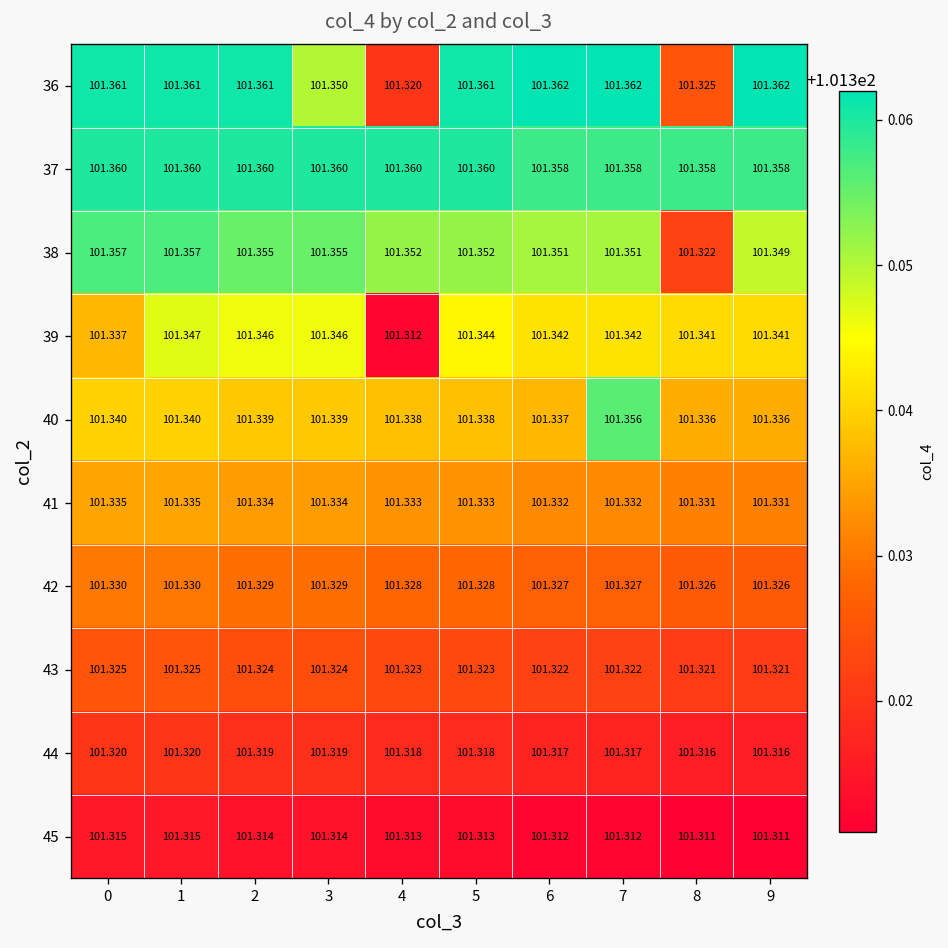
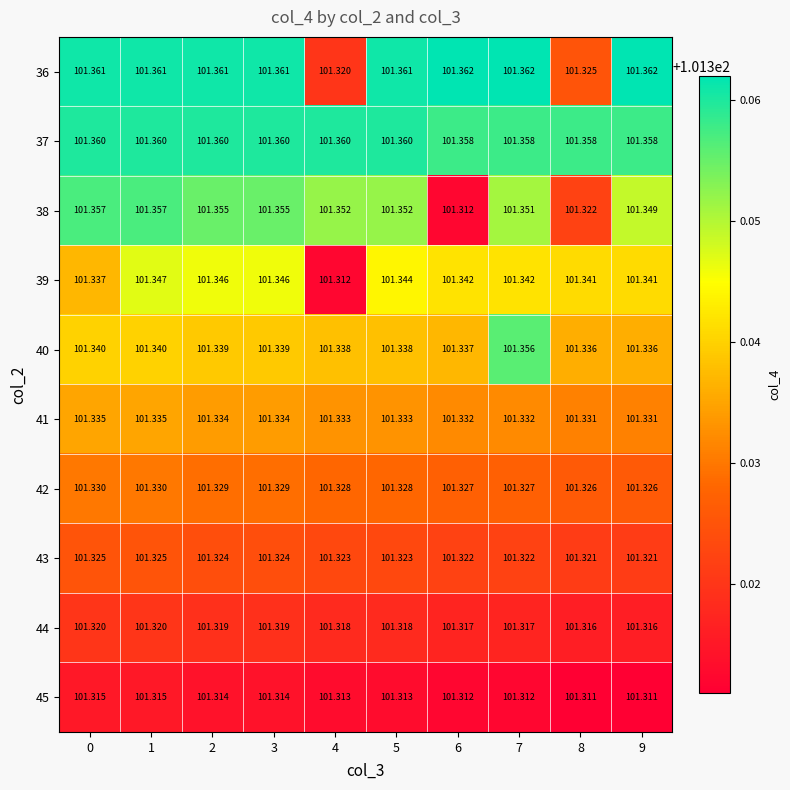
  {
    "36": {
      "0": 101.361,
      "1": 101.361,
      "2": 101.361,
-     "3": 101.350,
+     "3": 101.361,
      "4": 101.320,
      "5": 101.361,
      "6": 101.362,
      "7": 101.362,
      "8": 101.325,
      "9": 101.362
    },
    "37": {
      "0": 101.360,
      "1": 101.360,
      "2": 101.360,
      "3": 101.360,
      "4": 101.360,
      "5": 101.360,
      "6": 101.358,
      "7": 101.358,
      "8": 101.358,
      "9": 101.358
    },
    "38": {
      "0": 101.357,
      "1": 101.357,
      "2": 101.355,
      "3": 101.355,
      "4": 101.352,
      "5": 101.352,
-     "6": 101.351,
+     "6": 101.312,
      "7": 101.351,
      "8": 101.322,
      "9": 101.349
    },
    "39": {
      "0": 101.337,
      "1": 101.347,
      "2": 101.346,
      "3": 101.346,
      "4": 101.312,
      "5": 101.344,
      "6": 101.342,
      "7": 101.342,
      "8": 101.341,
      "9": 101.341
    },
    "40": {
      "0": 101.340,
      "1": 101.340,
      "2": 101.339,
      "3": 101.339,
      "4": 101.338,
      "5": 101.338,
      "6": 101.337,
      "7": 101.356,
      "8": 101.336,
      "9": 101.336
    },
    "41": {
      "0": 101.335,
      "1": 101.335,
      "2": 101.334,
      "3": 101.334,
      "4": 101.333,
      "5": 101.333,
      "6": 101.332,
      "7": 101.332,
      "8": 101.331,
      "9": 101.331
    },
    "42": {
      "0": 101.330,
      "1": 101.330,
      "2": 101.329,
      "3": 101.329,
      "4": 101.328,
      "5": 101.328,
      "6": 101.327,
      "7": 101.327,
      "8": 101.326,
      "9": 101.326
    },
    "43": {
      "0": 101.325,
      "1": 101.325,
      "2": 101.324,
      "3": 101.324,
      "4": 101.323,
      "5": 101.323,
      "6": 101.322,
      "7": 101.322,
      "8": 101.321,
      "9": 101.321
    },
    "44": {
      "0": 101.320,
      "1": 101.320,
      "2": 101.319,
      "3": 101.319,
      "4": 101.318,
      "5": 101.318,
      "6": 101.317,
      "7": 101.317,
      "8": 101.316,
      "9": 101.316
    },
    "45": {
      "0": 101.315,
      "1": 101.315,
      "2": 101.314,
      "3": 101.314,
      "4": 101.313,
      "5": 101.313,
      "6": 101.312,
      "7": 101.312,
      "8": 101.311,
      "9": 101.311
    }
  }
